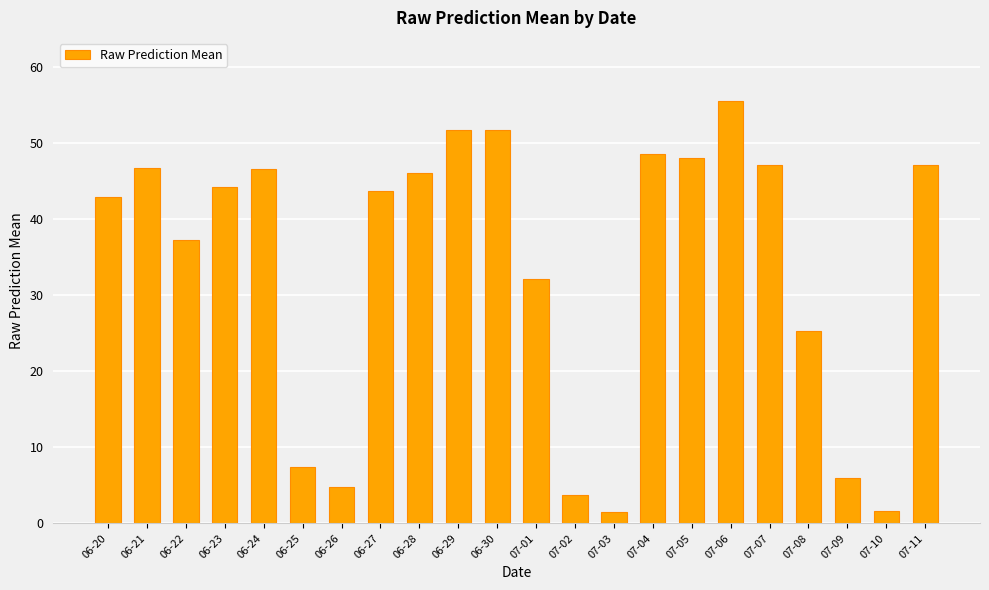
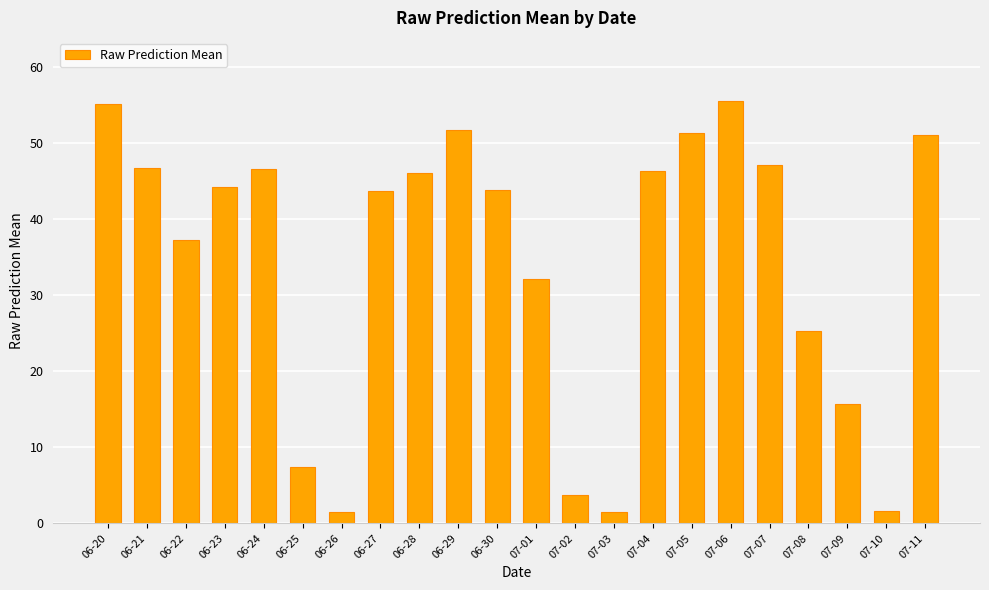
  {
-   "06-20": 43,
+   "06-20": 55,
    "06-21": 47,
    "06-22": 37,
    "06-23": 44,
    "06-24": 46,
    "06-25": 7,
-   "06-26": 5,
+   "06-26": 1,
    "06-27": 44,
    "06-28": 46,
    "06-29": 52,
-   "06-30": 52,
+   "06-30": 44,
    "07-01": 32,
    "07-02": 4,
    "07-03": 2,
-   "07-04": 49,
-   "07-05": 48,
+   "07-04": 46,
+   "07-05": 51,
    "07-06": 55,
    "07-07": 47,
    "07-08": 25,
-   "07-09": 6,
+   "07-09": 16,
    "07-10": 2,
-   "07-11": 47
+   "07-11": 51
  }
